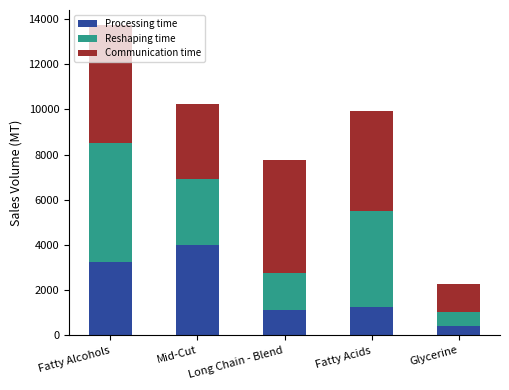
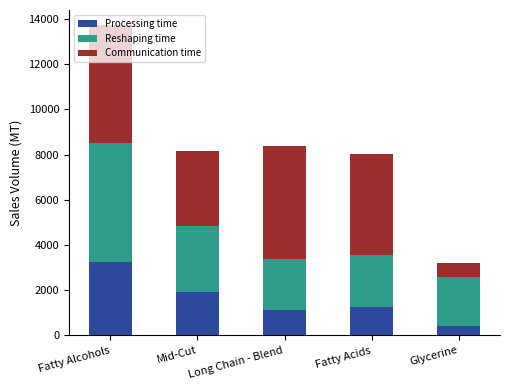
  {
    "Processing time": {
      "Fatty Alcohols": 3200,
-     "Mid-Cut": 4000,
+     "Mid-Cut": 1900,
      "Long Chain - Blend": 1100,
      "Fatty Acids": 1200,
      "Glycerine": 400
    },
    "Reshaping time": {
      "Fatty Alcohols": 5300,
      "Mid-Cut": 2900,
-     "Long Chain - Blend": 1600,
-     "Fatty Acids": 4200,
-     "Glycerine": 600
+     "Long Chain - Blend": 2200,
+     "Fatty Acids": 2300,
+     "Glycerine": 2200
    },
    "Communication time": {
      "Mid-Cut": 3300,
      "Long Chain - Blend": 5000,
      "Fatty Acids": 4400,
-     "Glycerine": 1200
+     "Glycerine": 600
    }
  }
